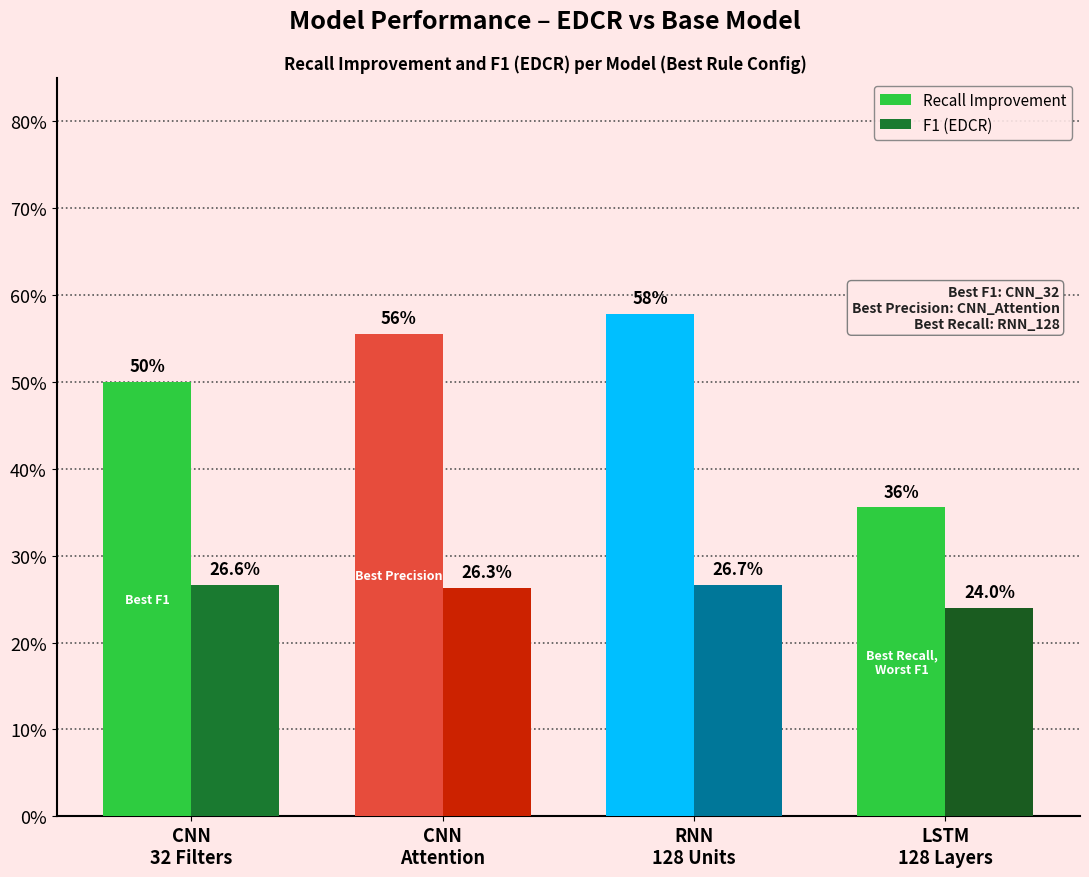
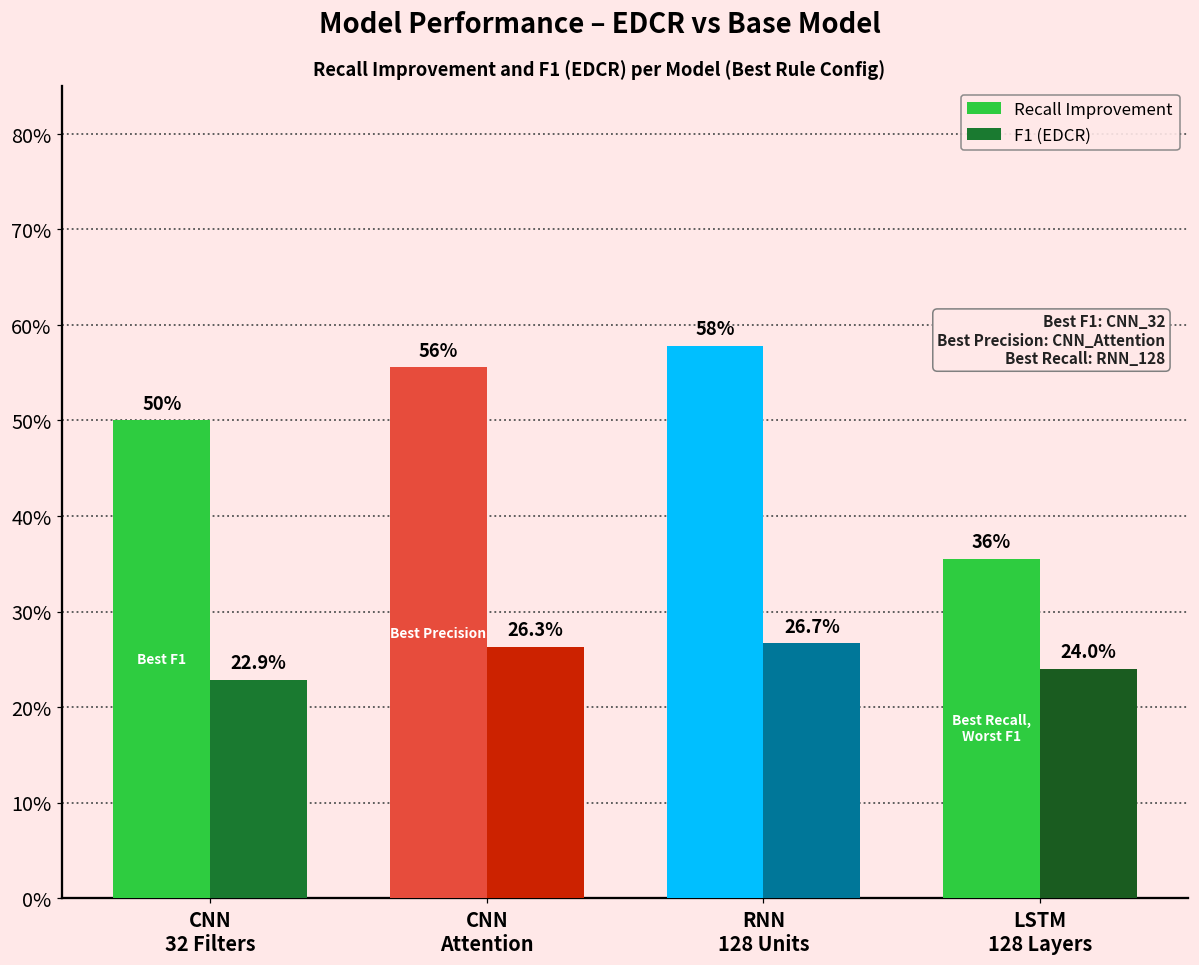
  {
    "Recall Improvement": {
      "CNN 32 Filters": "50%",
      "CNN Attention": "56%",
      "RNN 128 Units": "58%",
      "LSTM 128 Layers": "36%"
    },
    "F1 (EDCR)": {
-     "CNN 32 Filters": "26.6%",
+     "CNN 32 Filters": "22.9%",
      "CNN Attention": "26.3%",
      "RNN 128 Units": "26.7%",
      "LSTM 128 Layers": "24.0%"
    }
  }
